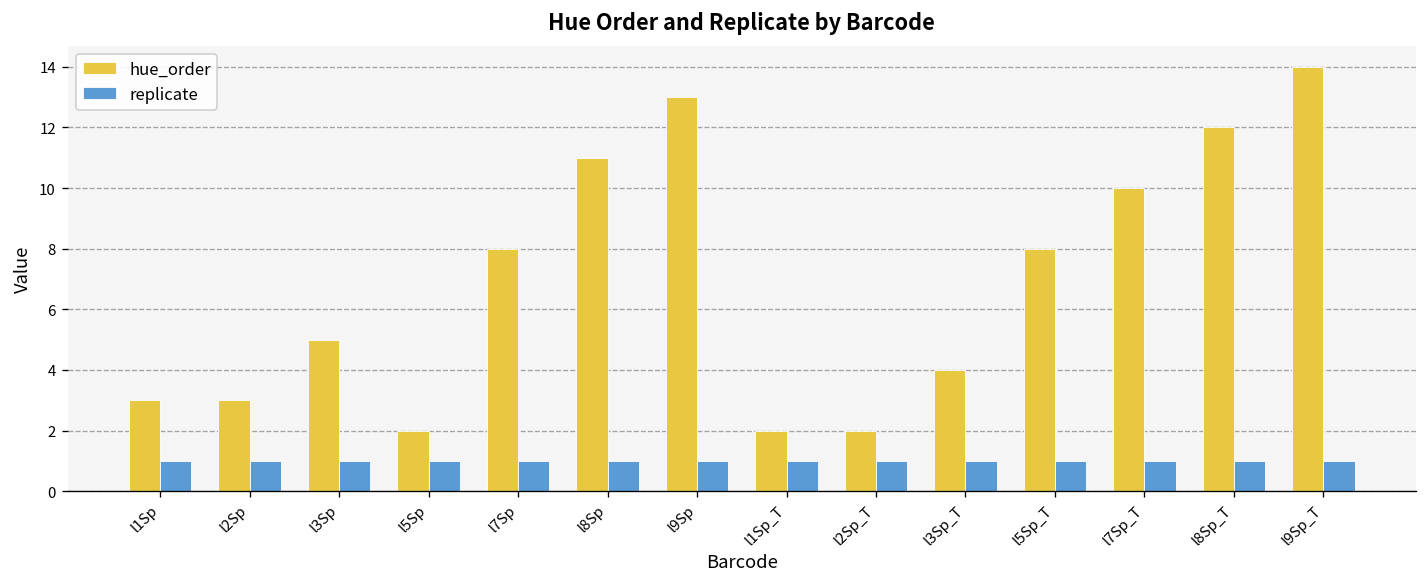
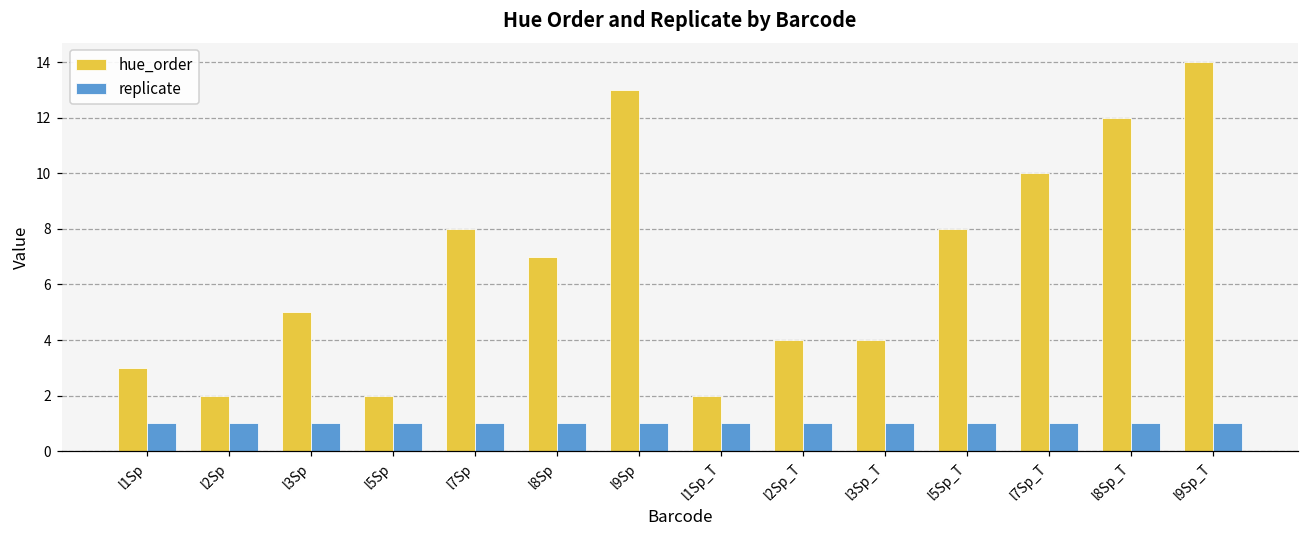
  {
    "hue_order": {
      "l1Sp": 3,
-     "l2Sp": 3,
+     "l2Sp": 2,
      "l3Sp": 5,
      "l5Sp": 2,
      "l7Sp": 8,
-     "l8Sp": 11,
+     "l8Sp": 7,
      "l9Sp": 13,
      "l1Sp_T": 2,
-     "l2Sp_T": 2,
+     "l2Sp_T": 4,
      "l3Sp_T": 4,
      "l5Sp_T": 8,
      "l7Sp_T": 10,
      "l8Sp_T": 12,
      "l9Sp_T": 14
    },
    "replicate": {
      "l1Sp": 1,
      "l2Sp": 1,
      "l3Sp": 1,
      "l5Sp": 1,
      "l7Sp": 1,
      "l8Sp": 1,
      "l9Sp": 1,
      "l1Sp_T": 1,
      "l2Sp_T": 1,
      "l3Sp_T": 1,
      "l5Sp_T": 1,
      "l7Sp_T": 1,
      "l8Sp_T": 1,
      "l9Sp_T": 1
    }
  }
